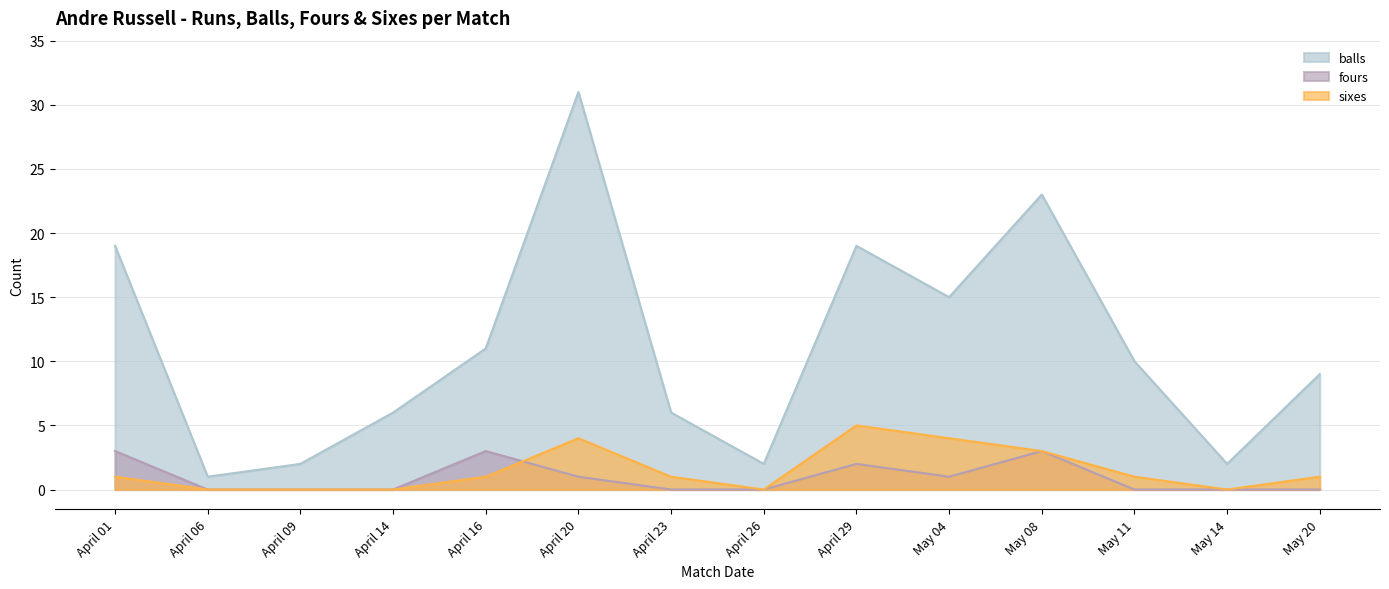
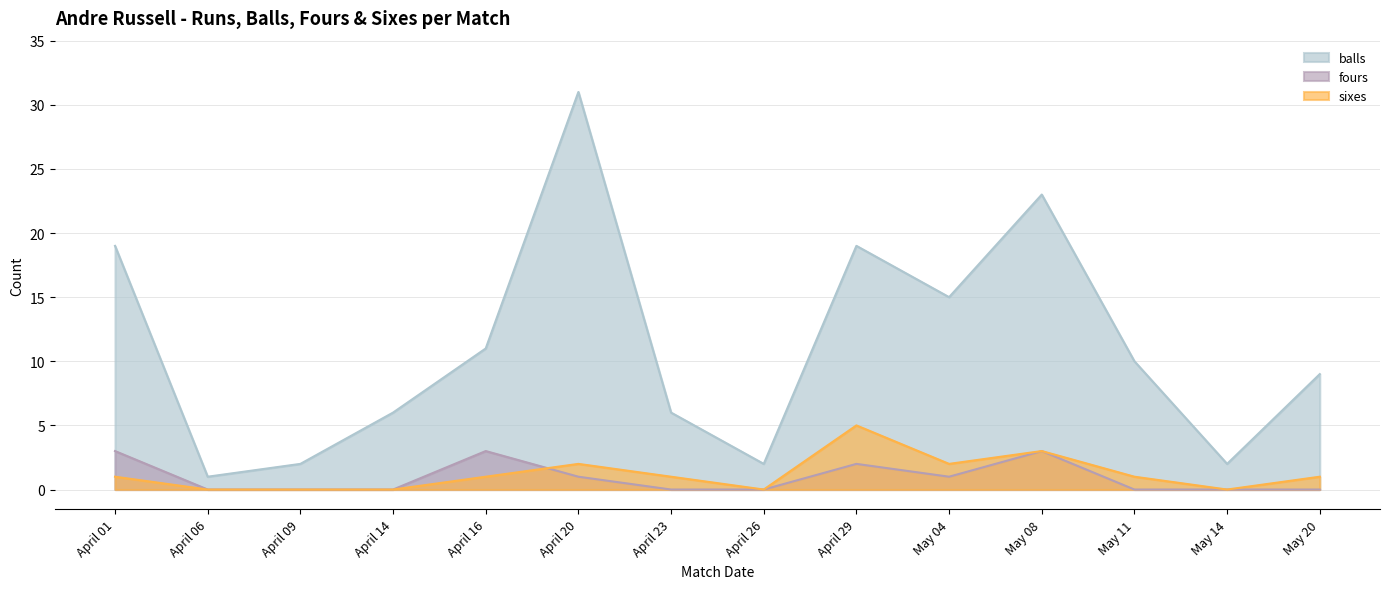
  {
    "sixes": {
      "April 01": 1,
      "April 16": 1,
-     "April 20": 4,
+     "April 20": 2,
      "April 23": 1,
      "April 29": 5,
-     "May 04": 4,
+     "May 04": 2,
      "May 11": 1,
      "May 20": 1
    }
  }
